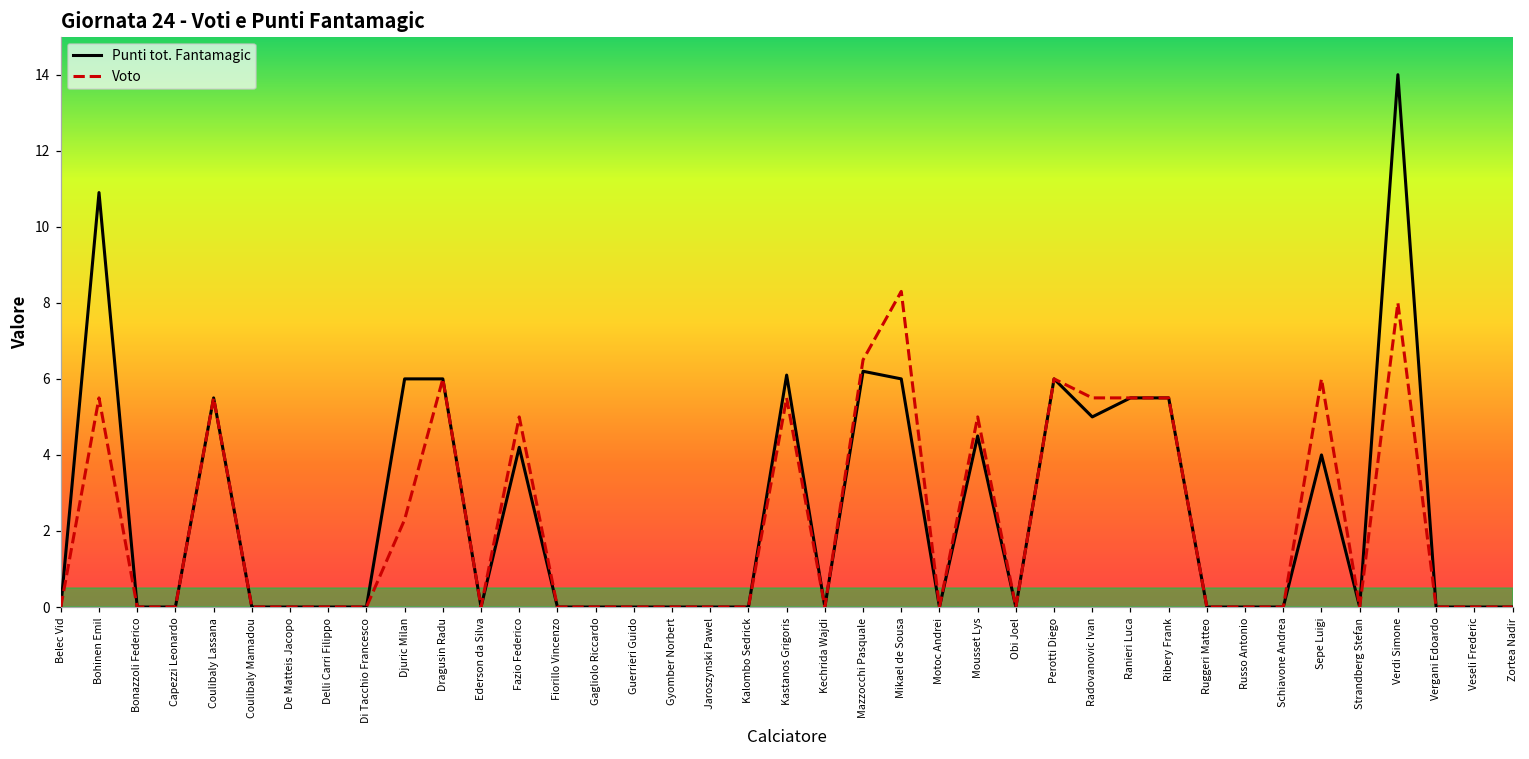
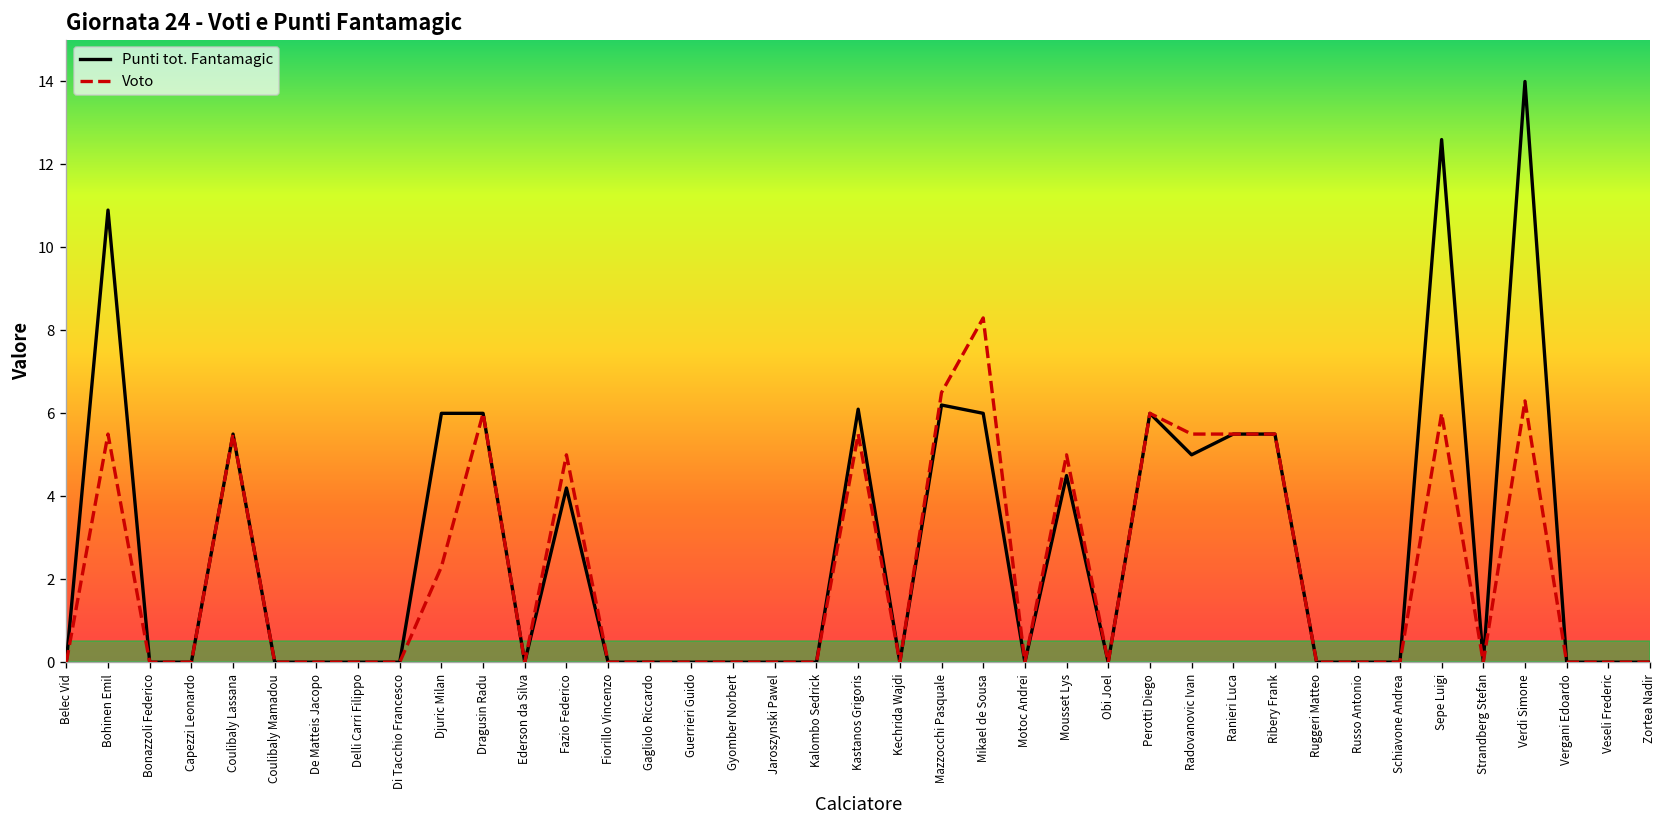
  {
    "Punti tot. Fantamagic": {
      "Bohinen Emil": 10.9,
      "Djuric Milan": 6.0,
      "Fazio Federico": 4.2,
      "Kastanos Grigoris": 6.1,
      "Mazzocchi Pasquale": 6.2,
      "Mikael de Sousa": 6.0,
      "Mousset Lys": 4.5,
      "Radovanovic Ivan": 5.0,
-     "Sepe Luigi": 4.0,
+     "Sepe Luigi": 12.6,
      "Verdi Simone": 14.0
    },
    "Voto": {
      "Bohinen Emil": 5.5,
      "Djuric Milan": 2.3,
      "Fazio Federico": 5.0,
      "Kastanos Grigoris": 5.5,
      "Mazzocchi Pasquale": 6.5,
      "Mikael de Sousa": 8.3,
      "Mousset Lys": 5.0,
      "Radovanovic Ivan": 5.5,
      "Sepe Luigi": 6.0,
-     "Verdi Simone": 8.0
+     "Verdi Simone": 6.3
    }
  }
